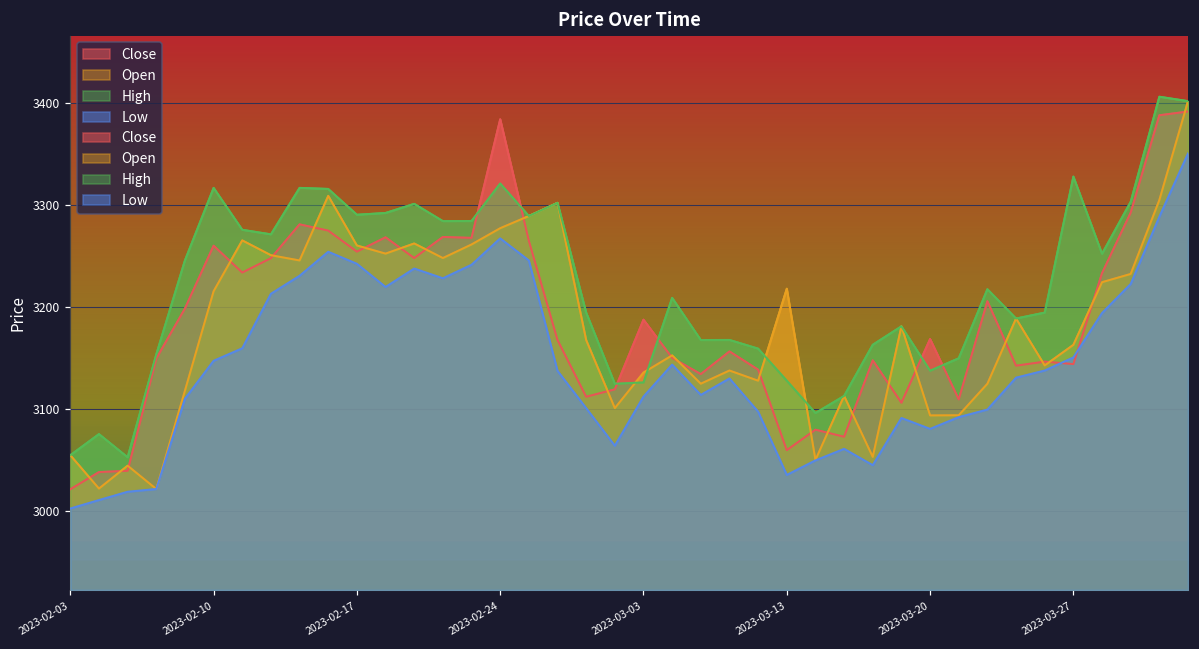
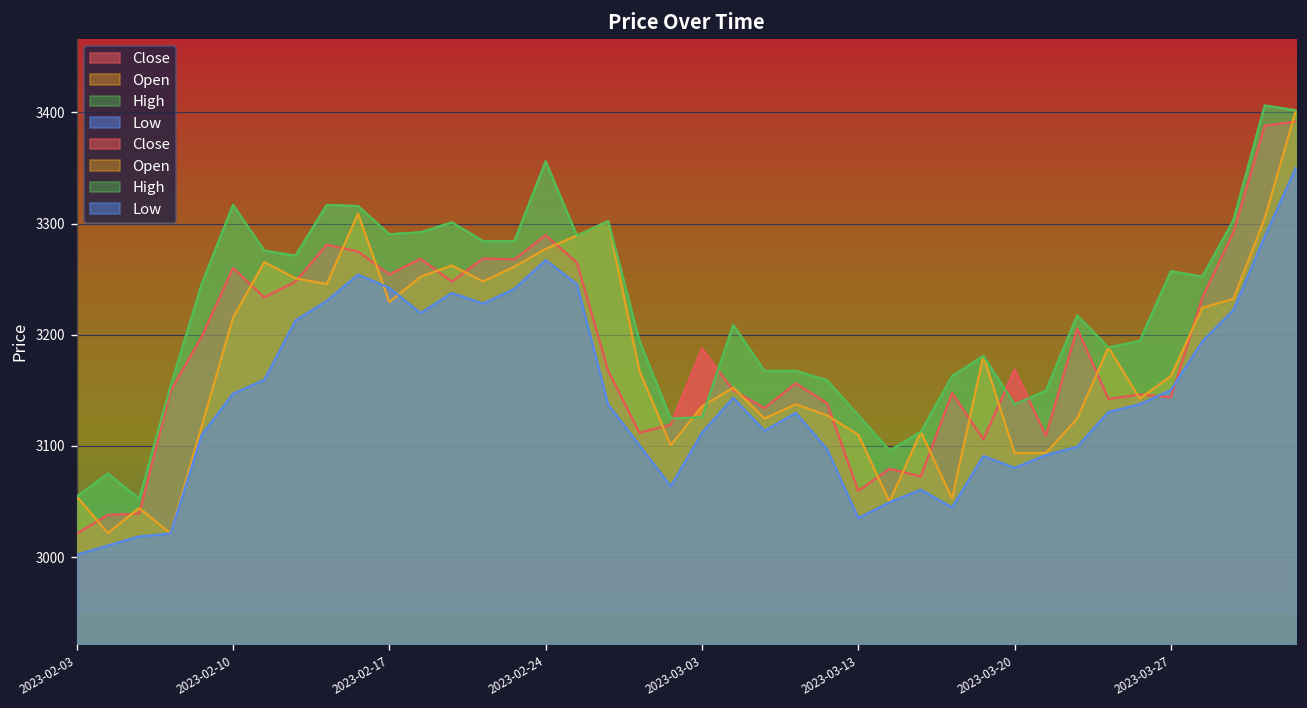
  {
    "Close": {
      "2023-02-03": 3020,
      "2023-02-10": 3260,
      "2023-02-17": 3250,
-     "2023-02-24": 3380,
+     "2023-02-24": 3290,
      "2023-03-03": 3190,
      "2023-03-13": 3060,
      "2023-03-20": 3170,
      "2023-03-27": 3140
    },
    "Open": {
      "2023-02-10": 3220,
-     "2023-02-17": 3260,
+     "2023-02-17": 3230,
      "2023-02-24": 3280,
      "2023-03-03": 3140,
-     "2023-03-13": 3220,
+     "2023-03-13": 3110,
      "2023-03-20": 3090,
      "2023-03-27": 3160
    },
    "High": {
      "2023-02-10": 3320,
      "2023-02-17": 3290,
-     "2023-02-24": 3320,
+     "2023-02-24": 3360,
      "2023-03-03": 3130,
      "2023-03-13": 3130,
      "2023-03-20": 3140,
-     "2023-03-27": 3330
+     "2023-03-27": 3260
    },
    "Low": {
      "2023-02-03": 3000,
      "2023-02-10": 3150,
      "2023-02-17": 3240,
      "2023-02-24": 3270,
      "2023-03-03": 3110,
      "2023-03-13": 3040,
      "2023-03-20": 3080,
      "2023-03-27": 3150
    }
  }
